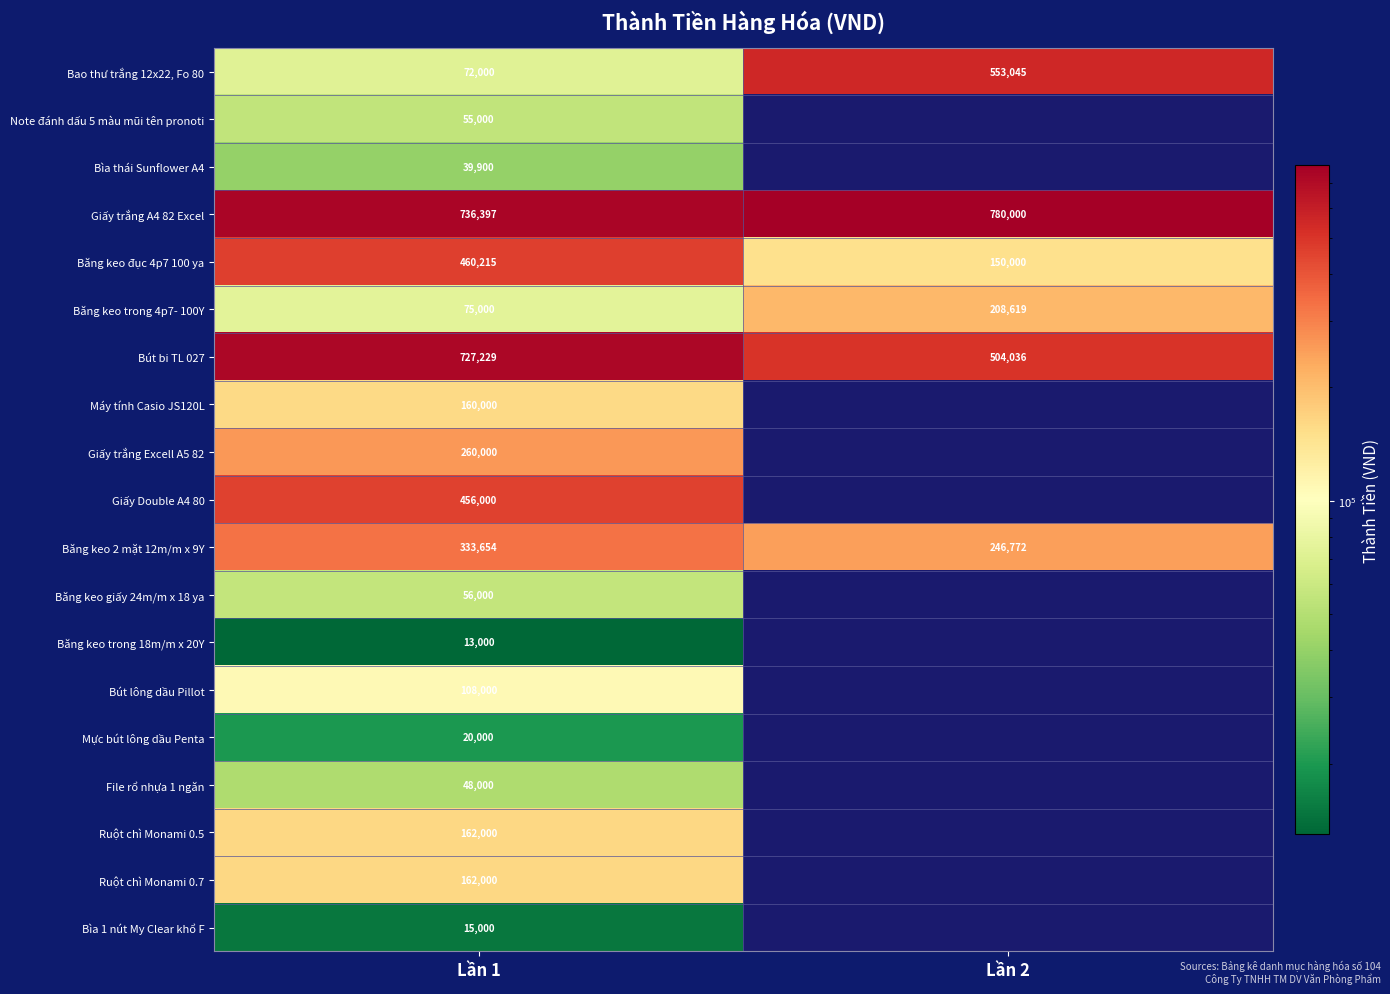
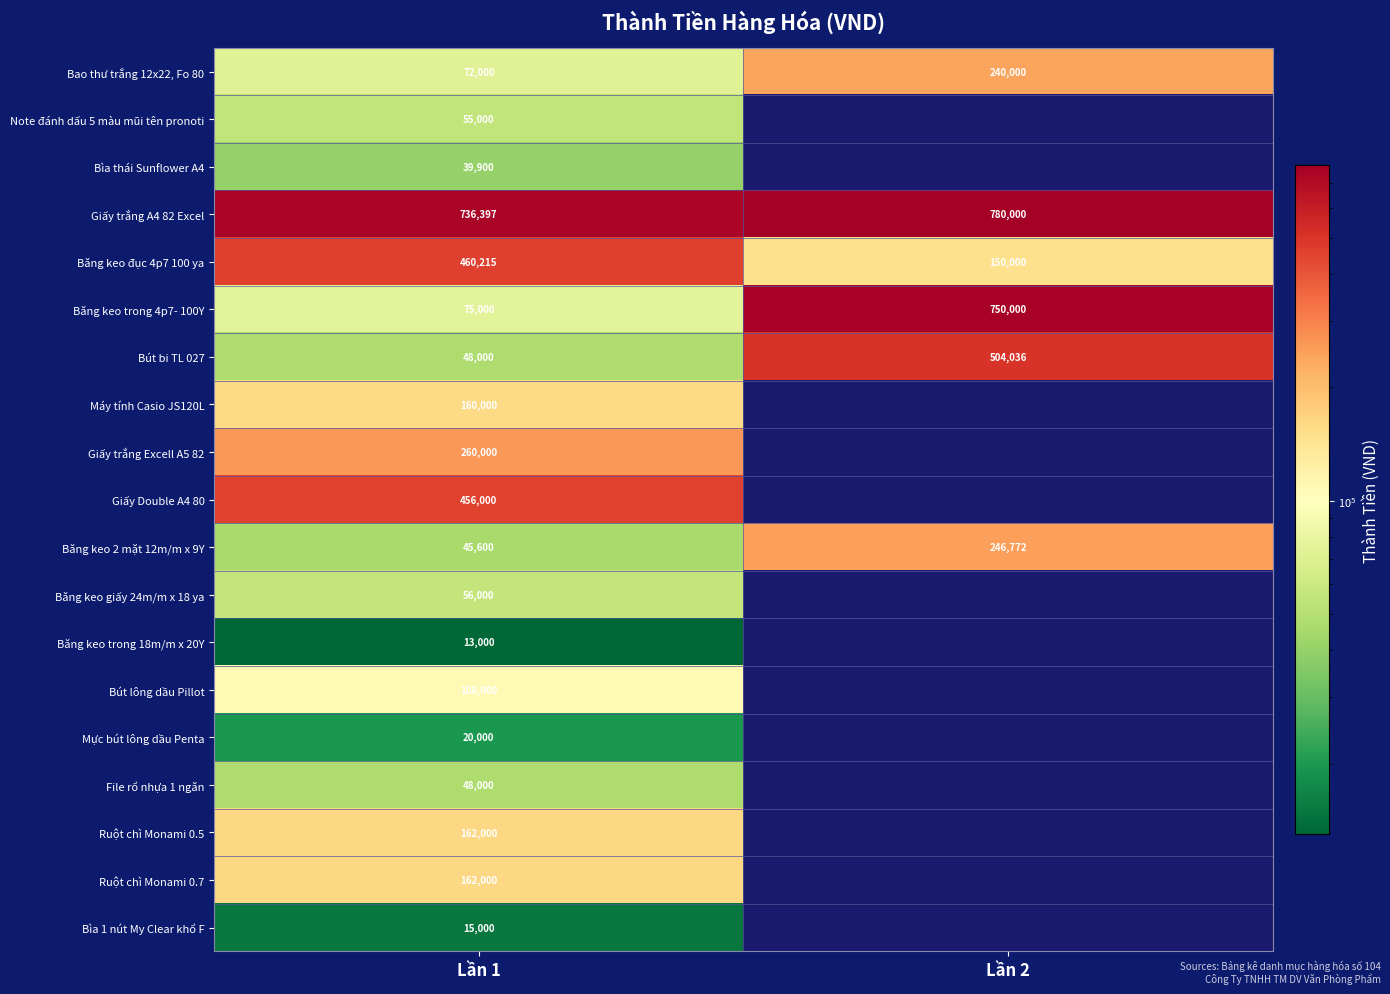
  {
    "Bao thư trắng 12x22, Fo 80": {
-     "Lần 2": "553,045"
+     "Lần 2": "240,000"
    },
    "Băng keo trong 4p7- 100Y": {
-     "Lần 2": "208,619"
+     "Lần 2": "750,000"
    },
    "Bút bi TL 027": {
-     "Lần 1": "727,229"
+     "Lần 1": "48,000"
    },
    "Băng keo 2 mặt 12m/m x 9Y": {
-     "Lần 1": "333,654"
+     "Lần 1": "45,600"
    }
  }
